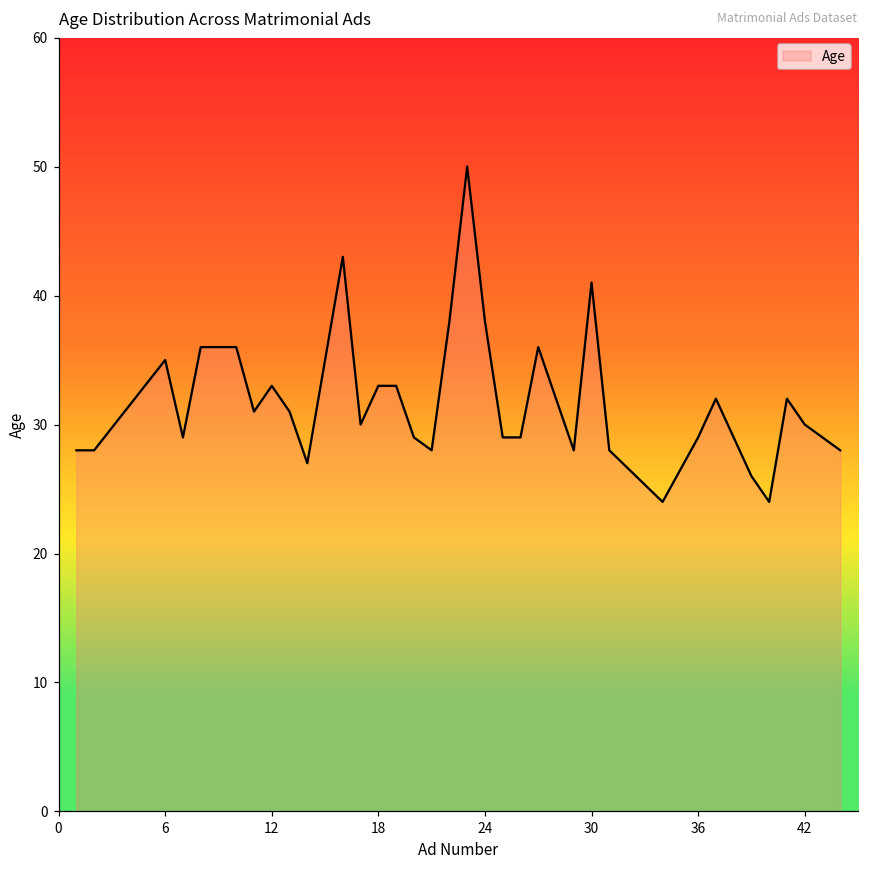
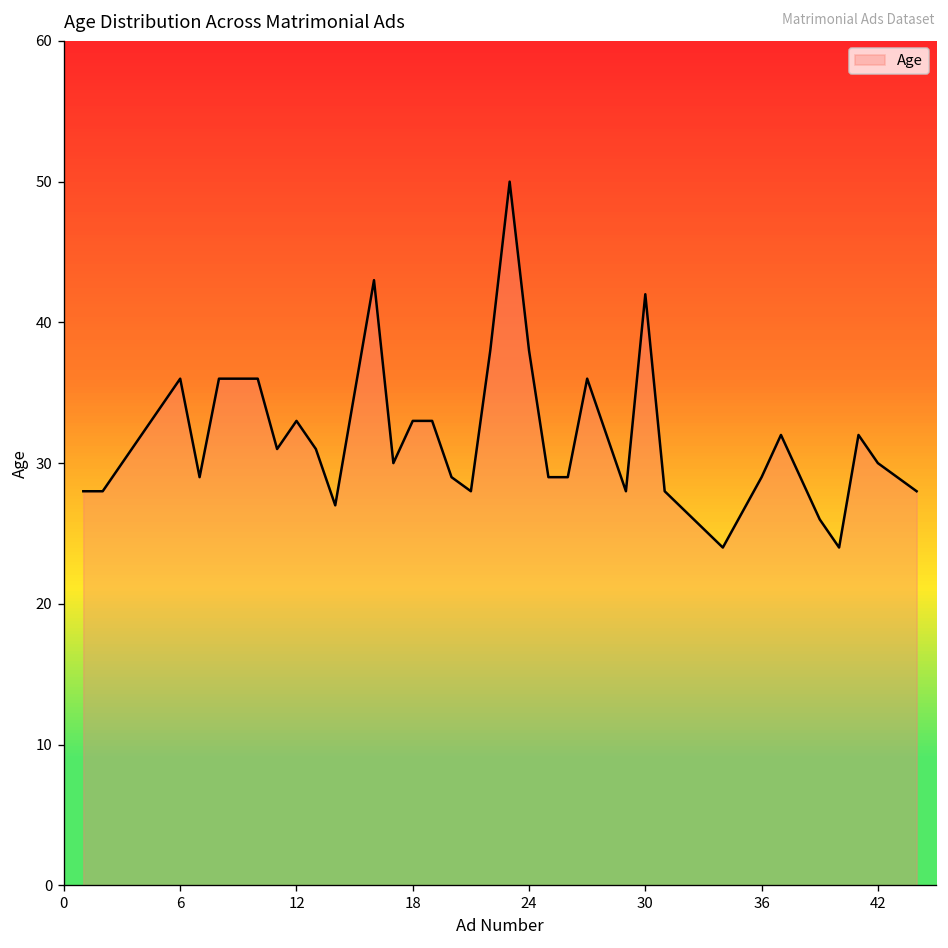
  {
-   "6": 35,
+   "6": 36,
    "12": 33,
    "18": 33,
    "24": 38,
-   "30": 41,
+   "30": 42,
    "36": 29,
    "42": 30
  }
